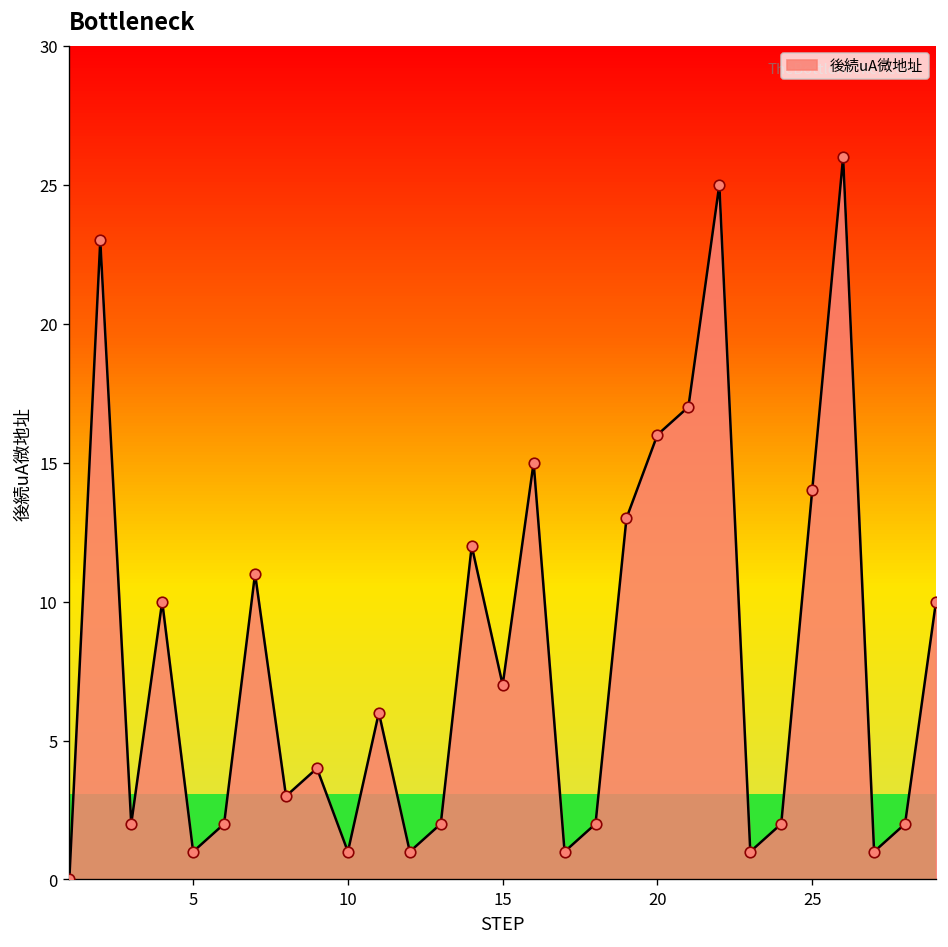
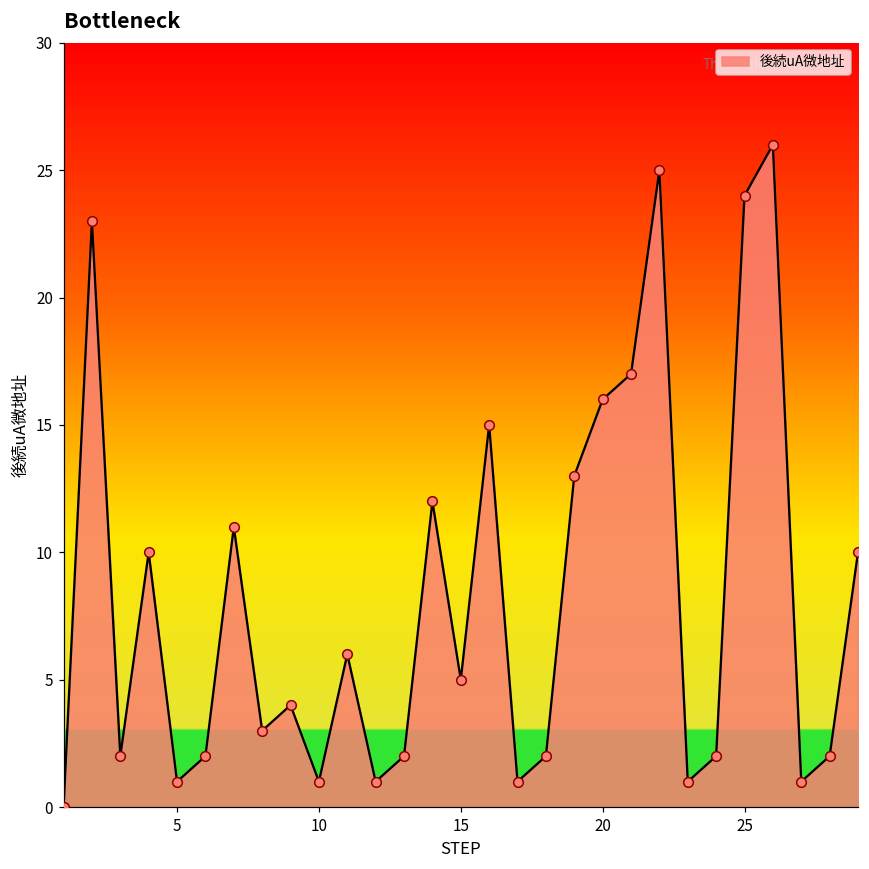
  {
    "5": 1,
    "10": 1,
-   "15": 7,
+   "15": 5,
    "20": 16,
-   "25": 14
+   "25": 24
  }
